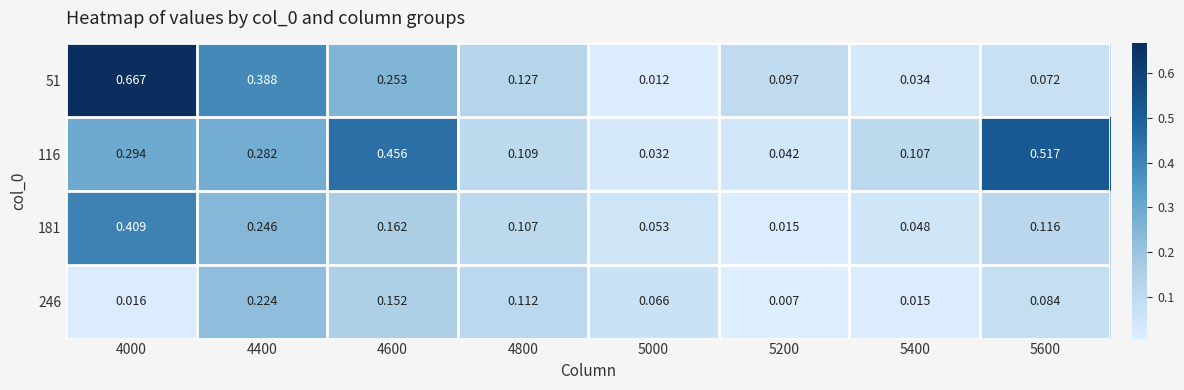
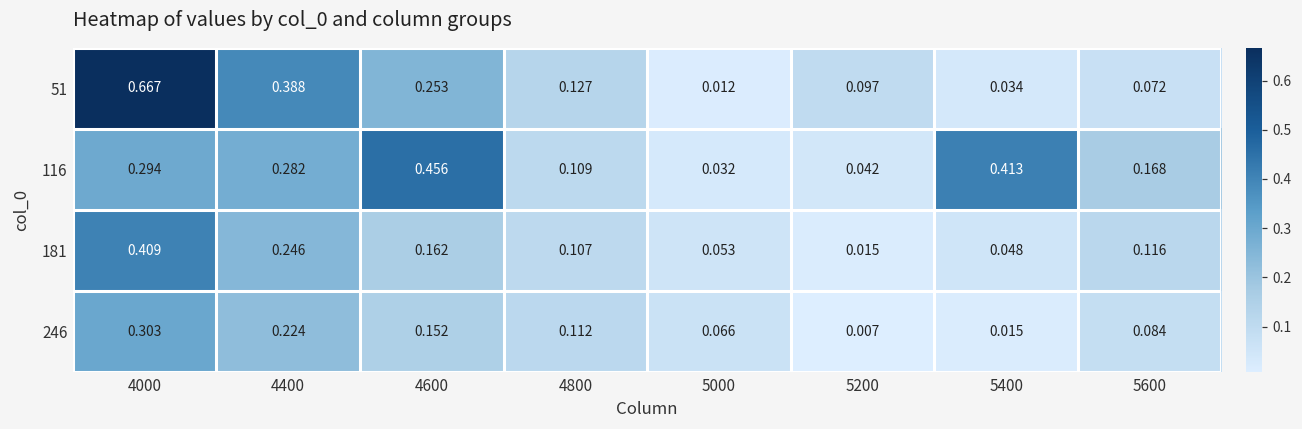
  {
    "51": {
      "4000": 0.667,
      "4400": 0.388,
      "4600": 0.253,
      "4800": 0.127,
      "5000": 0.012,
      "5200": 0.097,
      "5400": 0.034,
      "5600": 0.072
    },
    "116": {
      "4000": 0.294,
      "4400": 0.282,
      "4600": 0.456,
      "4800": 0.109,
      "5000": 0.032,
      "5200": 0.042,
-     "5400": 0.107,
-     "5600": 0.517
+     "5400": 0.413,
+     "5600": 0.168
    },
    "181": {
      "4000": 0.409,
      "4400": 0.246,
      "4600": 0.162,
      "4800": 0.107,
      "5000": 0.053,
      "5200": 0.015,
      "5400": 0.048,
      "5600": 0.116
    },
    "246": {
-     "4000": 0.016,
+     "4000": 0.303,
      "4400": 0.224,
      "4600": 0.152,
      "4800": 0.112,
      "5000": 0.066,
      "5200": 0.007,
      "5400": 0.015,
      "5600": 0.084
    }
  }
